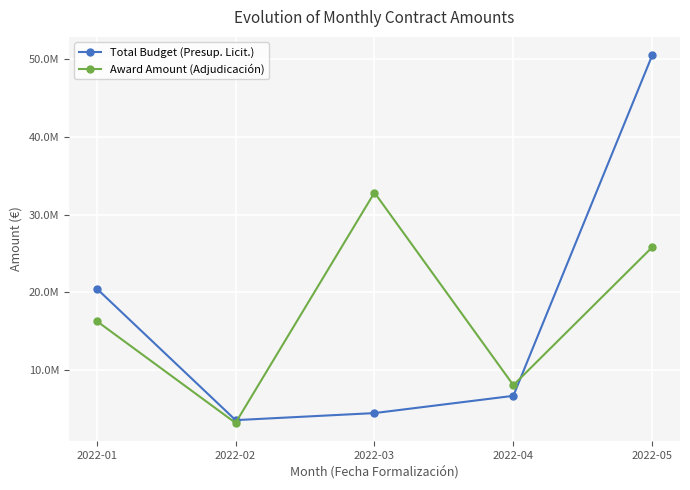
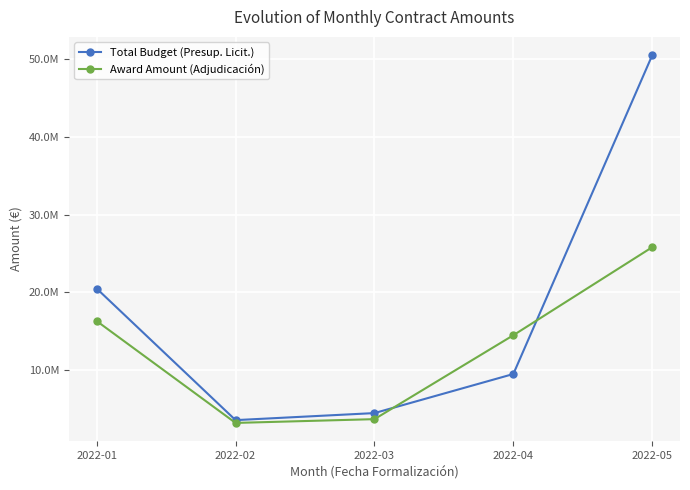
  {
    "Total Budget (Presup. Licit.)": {
      "2022-01": 20000000,
      "2022-02": 4000000,
      "2022-03": 4000000,
-     "2022-04": 7000000,
+     "2022-04": 9000000,
      "2022-05": 51000000
    },
    "Award Amount (Adjudicación)": {
      "2022-01": 16000000,
      "2022-02": 3000000,
-     "2022-03": 33000000,
-     "2022-04": 8000000,
+     "2022-03": 4000000,
+     "2022-04": 14000000,
      "2022-05": 26000000
    }
  }
